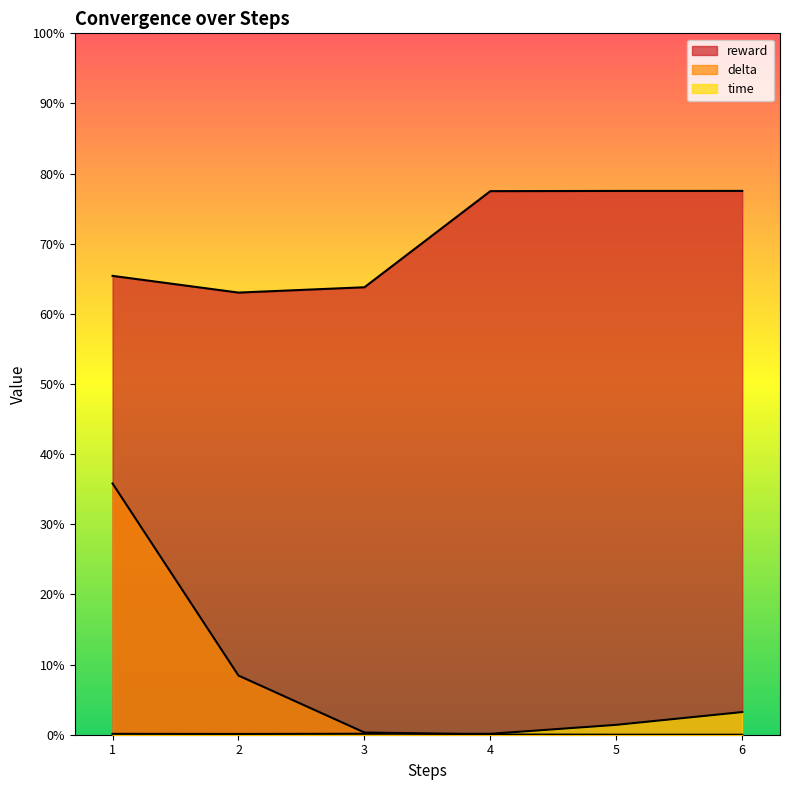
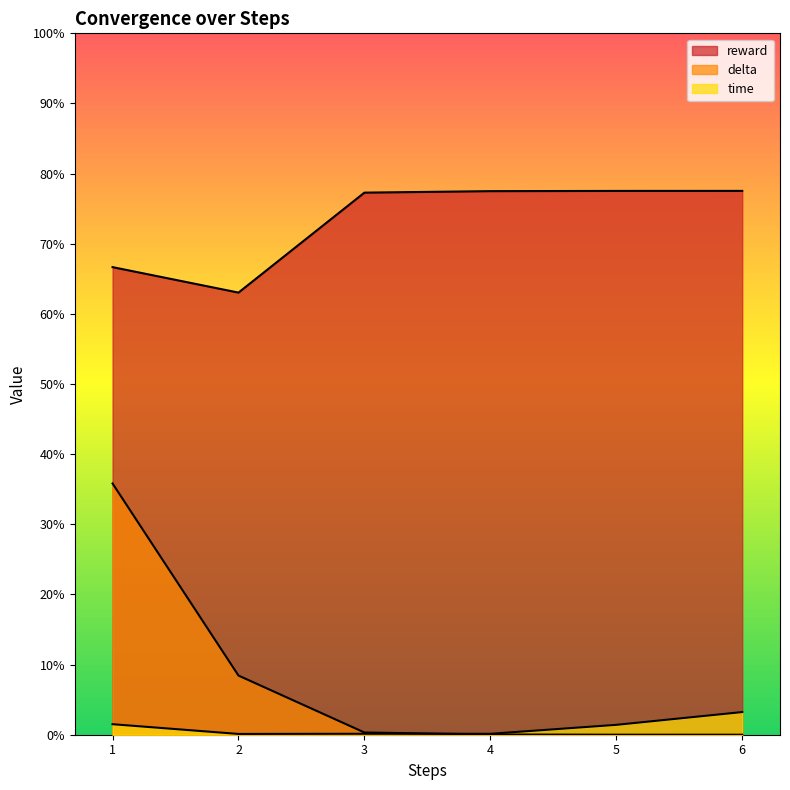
  {
    "reward": {
-     "1": "65%",
+     "1": "67%",
      "2": "63%",
-     "3": "64%",
+     "3": "77%",
      "4": "77%",
      "5": "78%",
      "6": "78%"
    },
    "delta": {
      "1": "36%",
      "2": "8%",
      "5": "0%",
      "6": "0%"
    },
    "time": {
-     "1": "0%",
+     "1": "1%",
      "2": "0%",
      "5": "1%",
      "6": "3%"
    }
  }
